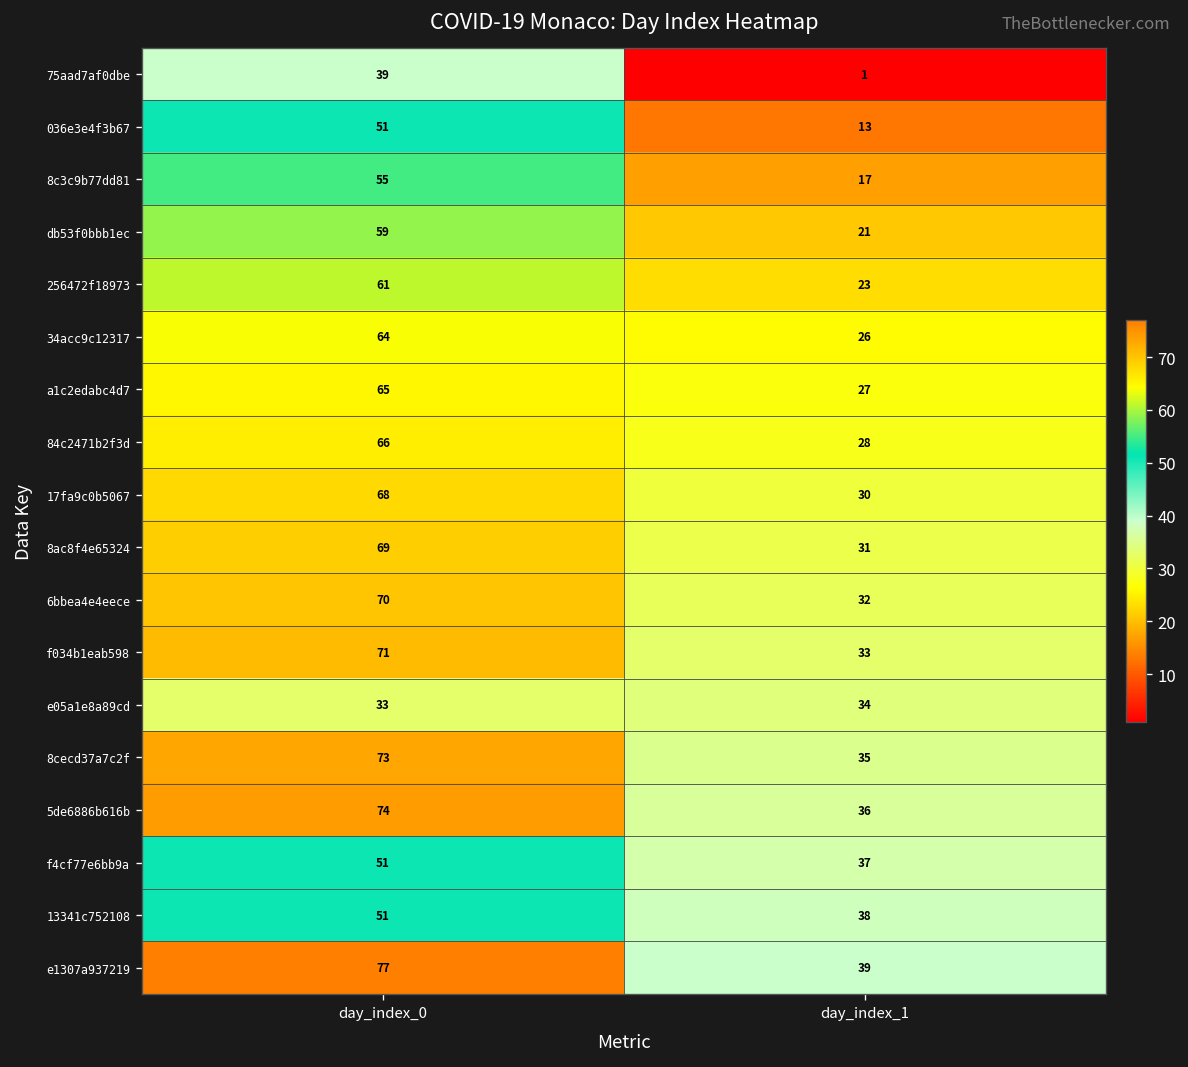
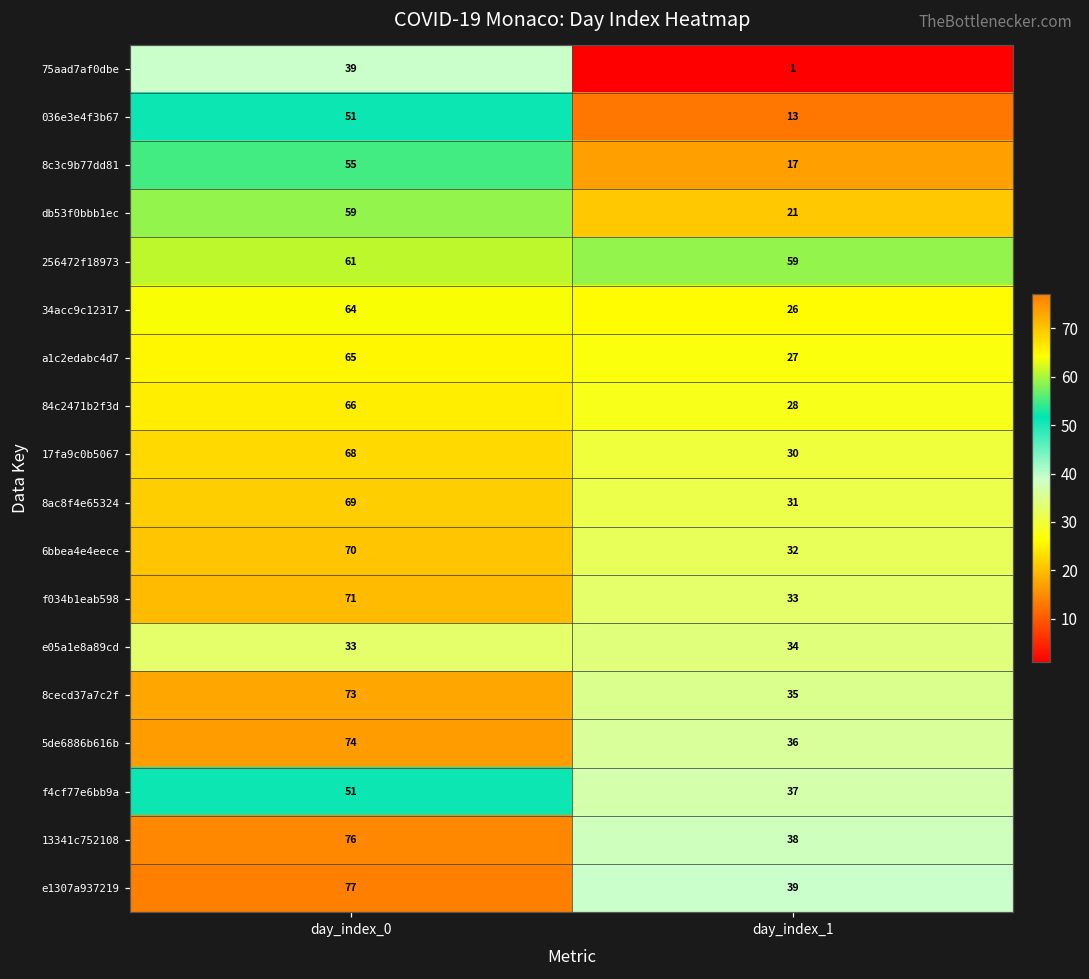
  {
    "75aad7af0dbe": {
      "day_index_0": 39,
      "day_index_1": 1
    },
    "036e3e4f3b67": {
      "day_index_0": 51,
      "day_index_1": 13
    },
    "8c3c9b77dd81": {
      "day_index_0": 55,
      "day_index_1": 17
    },
    "db53f0bbb1ec": {
      "day_index_0": 59,
      "day_index_1": 21
    },
    "256472f18973": {
      "day_index_0": 61,
-     "day_index_1": 23
+     "day_index_1": 59
    },
    "34acc9c12317": {
      "day_index_0": 64,
      "day_index_1": 26
    },
    "a1c2edabc4d7": {
      "day_index_0": 65,
      "day_index_1": 27
    },
    "84c2471b2f3d": {
      "day_index_0": 66,
      "day_index_1": 28
    },
    "17fa9c0b5067": {
      "day_index_0": 68,
      "day_index_1": 30
    },
    "8ac8f4e65324": {
      "day_index_0": 69,
      "day_index_1": 31
    },
    "6bbea4e4eece": {
      "day_index_0": 70,
      "day_index_1": 32
    },
    "f034b1eab598": {
      "day_index_0": 71,
      "day_index_1": 33
    },
    "e05a1e8a89cd": {
      "day_index_0": 33,
      "day_index_1": 34
    },
    "8cecd37a7c2f": {
      "day_index_0": 73,
      "day_index_1": 35
    },
    "5de6886b616b": {
      "day_index_0": 74,
      "day_index_1": 36
    },
    "f4cf77e6bb9a": {
      "day_index_0": 51,
      "day_index_1": 37
    },
    "13341c752108": {
-     "day_index_0": 51,
+     "day_index_0": 76,
      "day_index_1": 38
    },
    "e1307a937219": {
      "day_index_0": 77,
      "day_index_1": 39
    }
  }
